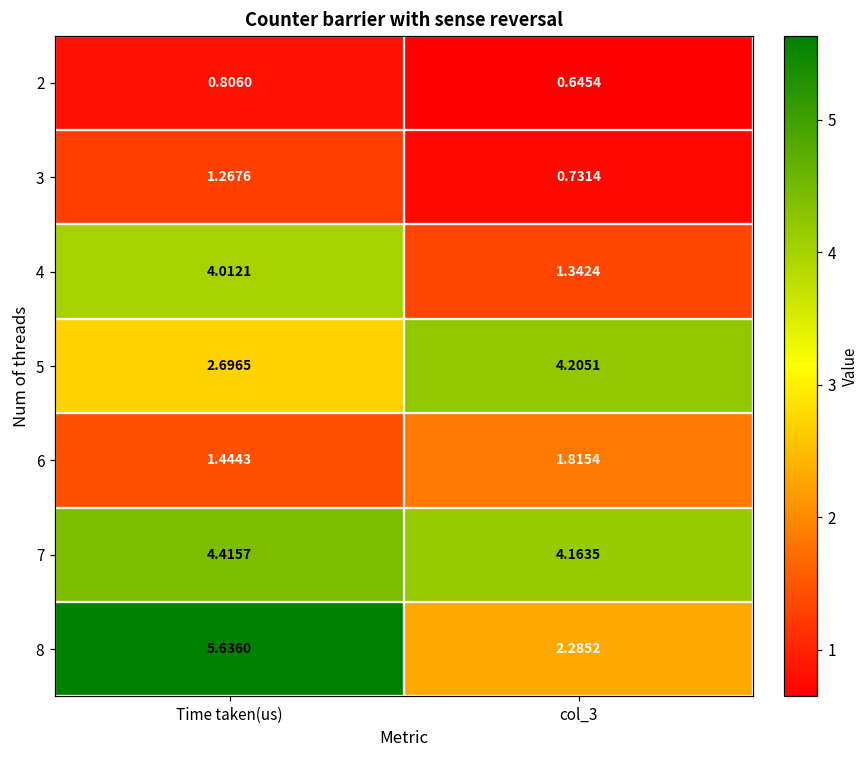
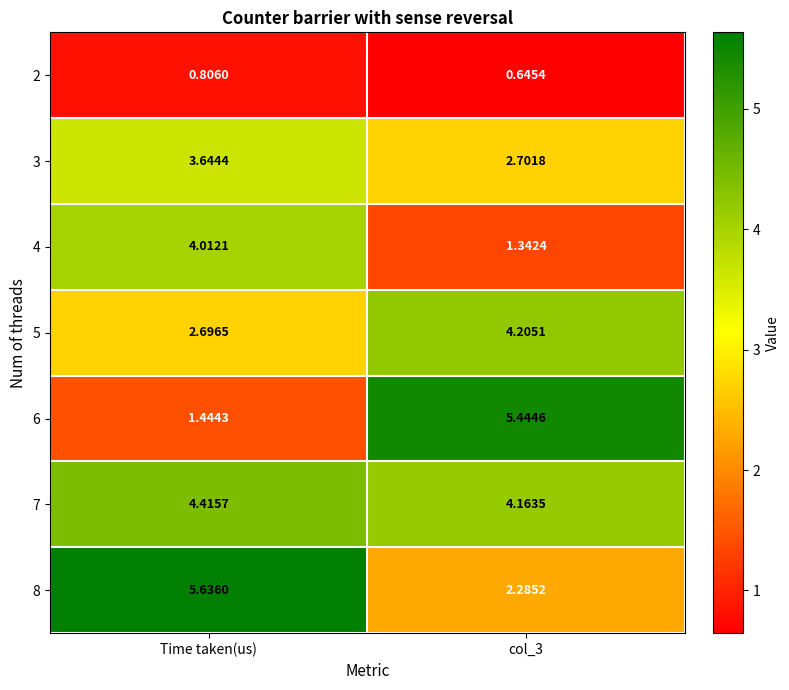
  {
    "2": {
      "Time taken(us)": 0.8060,
      "col_3": 0.6454
    },
    "3": {
-     "Time taken(us)": 1.2676,
-     "col_3": 0.7314
+     "Time taken(us)": 3.6444,
+     "col_3": 2.7018
    },
    "4": {
      "Time taken(us)": 4.0121,
      "col_3": 1.3424
    },
    "5": {
      "Time taken(us)": 2.6965,
      "col_3": 4.2051
    },
    "6": {
      "Time taken(us)": 1.4443,
-     "col_3": 1.8154
+     "col_3": 5.4446
    },
    "7": {
      "Time taken(us)": 4.4157,
      "col_3": 4.1635
    },
    "8": {
      "Time taken(us)": 5.6360,
      "col_3": 2.2852
    }
  }
